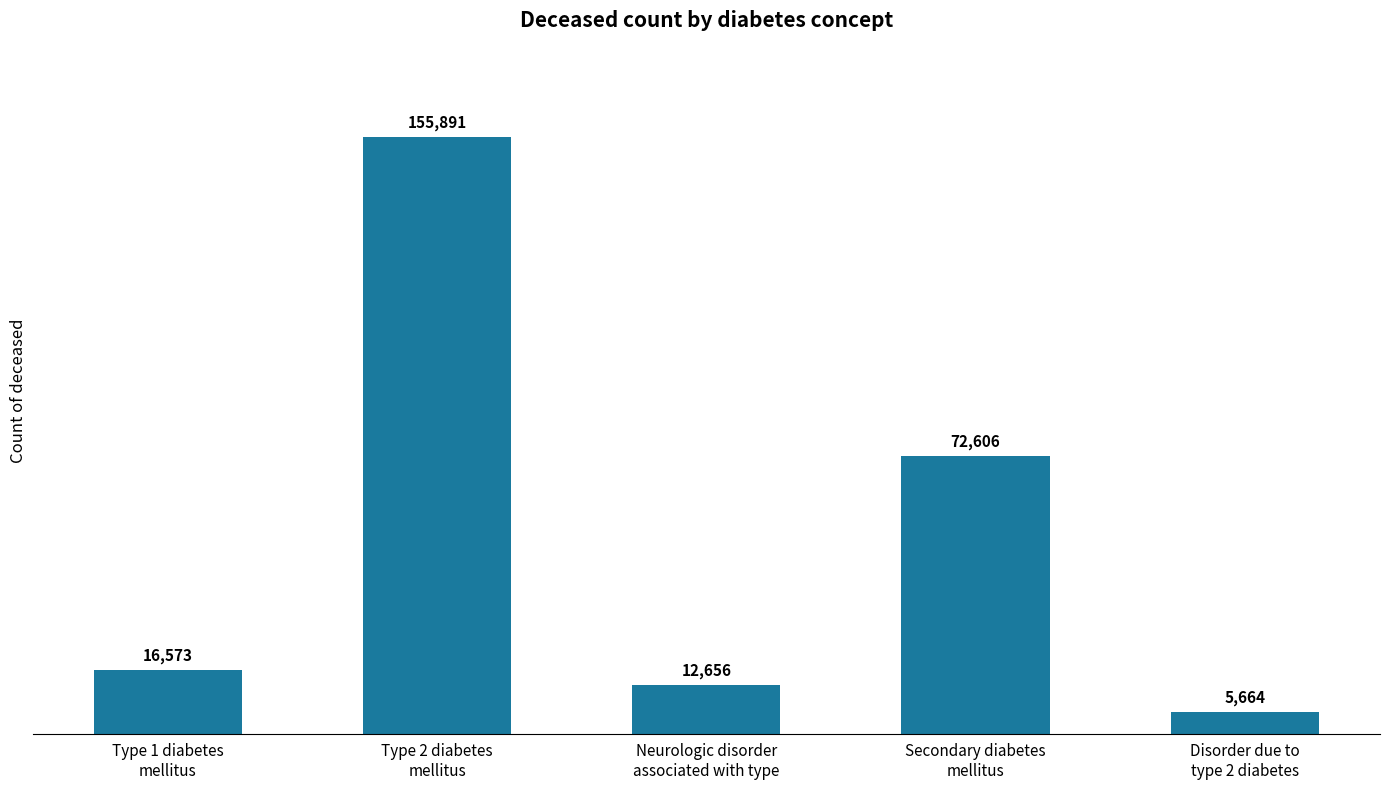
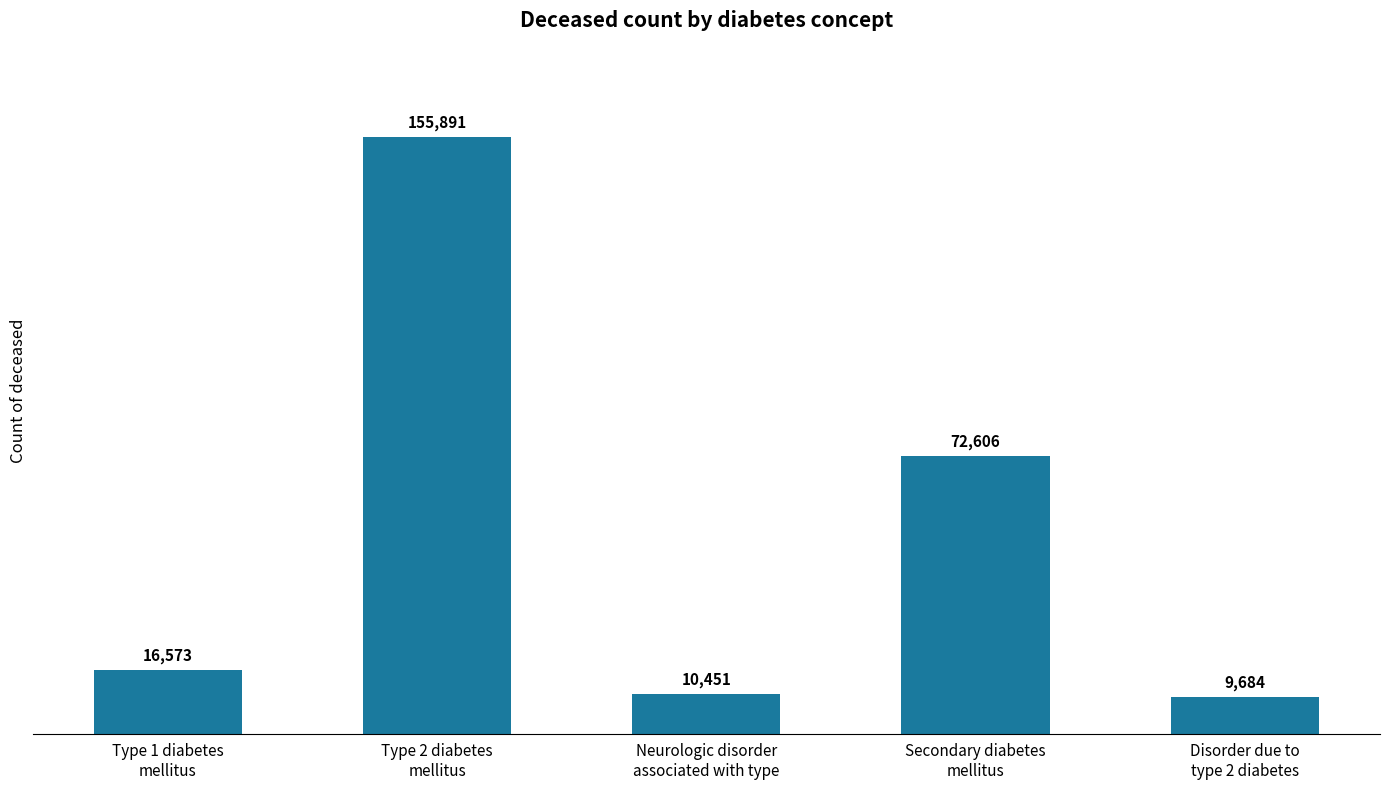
  {
    "Type 1 diabetes mellitus": "16,573",
    "Type 2 diabetes mellitus": "155,891",
-   "Neurologic disorder associated with type": "12,656",
+   "Neurologic disorder associated with type": "10,451",
    "Secondary diabetes mellitus": "72,606",
-   "Disorder due to type 2 diabetes": "5,664"
+   "Disorder due to type 2 diabetes": "9,684"
  }
